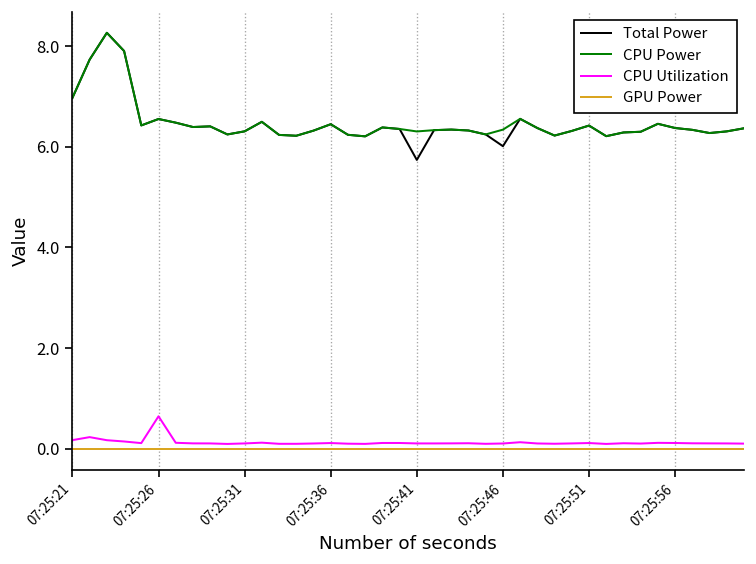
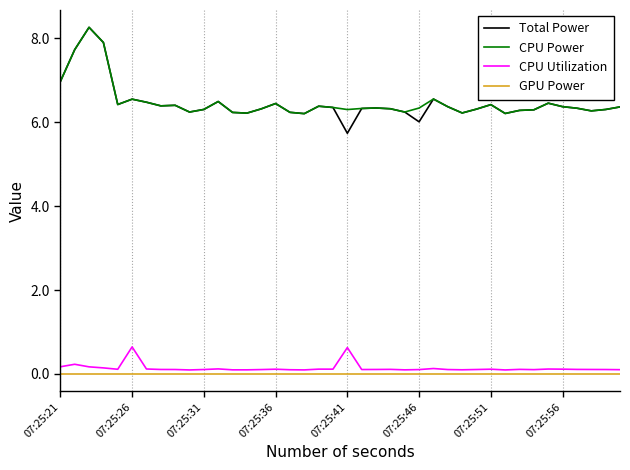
  {
    "Total Power": {
      "07:25:41": 5.7,
      "07:25:46": 6.0
    },
    "CPU Power": {
      "07:25:41": 6.3,
      "07:25:46": 6.3
    },
    "CPU Utilization": {
      "07:25:21": 0.2,
      "07:25:26": 0.6,
      "07:25:31": 0.1,
      "07:25:36": 0.1,
-     "07:25:41": 0.1,
+     "07:25:41": 0.6,
      "07:25:46": 0.1,
      "07:25:51": 0.1,
      "07:25:56": 0.1
    },
    "GPU Power": {
      "07:25:21": 0.0,
      "07:25:26": 0.0,
      "07:25:31": 0.0,
      "07:25:36": 0.0,
      "07:25:41": 0.0,
      "07:25:46": 0.0,
      "07:25:51": 0.0,
      "07:25:56": 0.0
    }
  }
